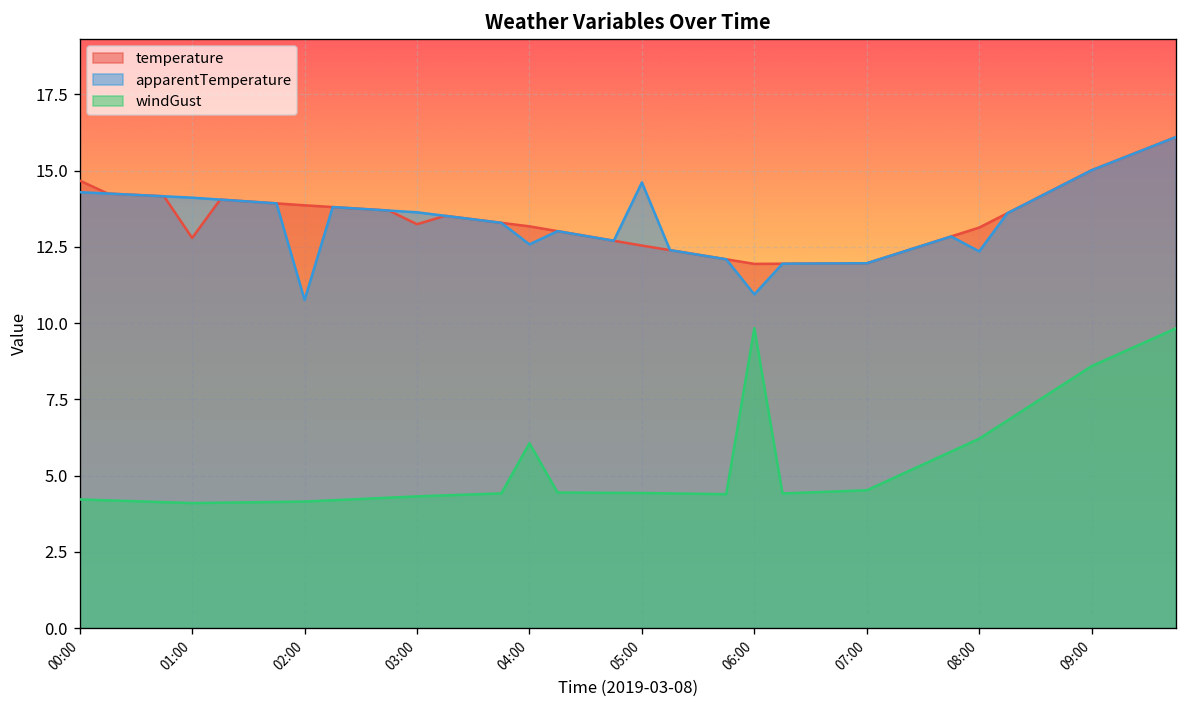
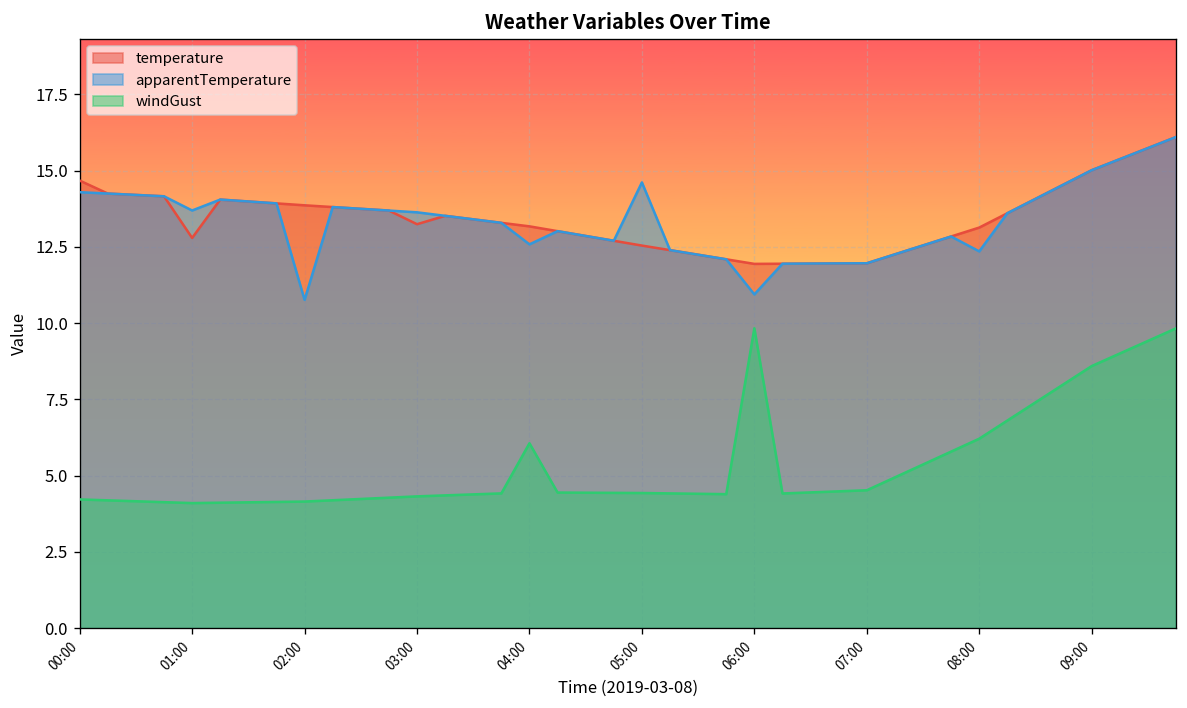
  {
    "temperature": {
      "00:00": 14.7,
      "01:00": 12.8,
      "02:00": 13.9,
      "03:00": 13.2,
      "04:00": 13.2,
      "05:00": 12.5,
      "06:00": 11.9,
      "08:00": 13.1
    },
    "apparentTemperature": {
      "00:00": 14.3,
-     "01:00": 14.1,
+     "01:00": 13.7,
      "02:00": 10.8,
      "03:00": 13.6,
      "04:00": 12.6,
      "05:00": 14.6,
      "06:00": 10.9,
      "08:00": 12.4
    },
    "windGust": {
      "00:00": 4.2,
      "01:00": 4.1,
      "02:00": 4.2,
      "03:00": 4.3,
      "04:00": 6.1,
      "05:00": 4.4,
      "06:00": 9.8,
      "07:00": 4.5,
      "08:00": 6.2,
      "09:00": 8.6
    }
  }
